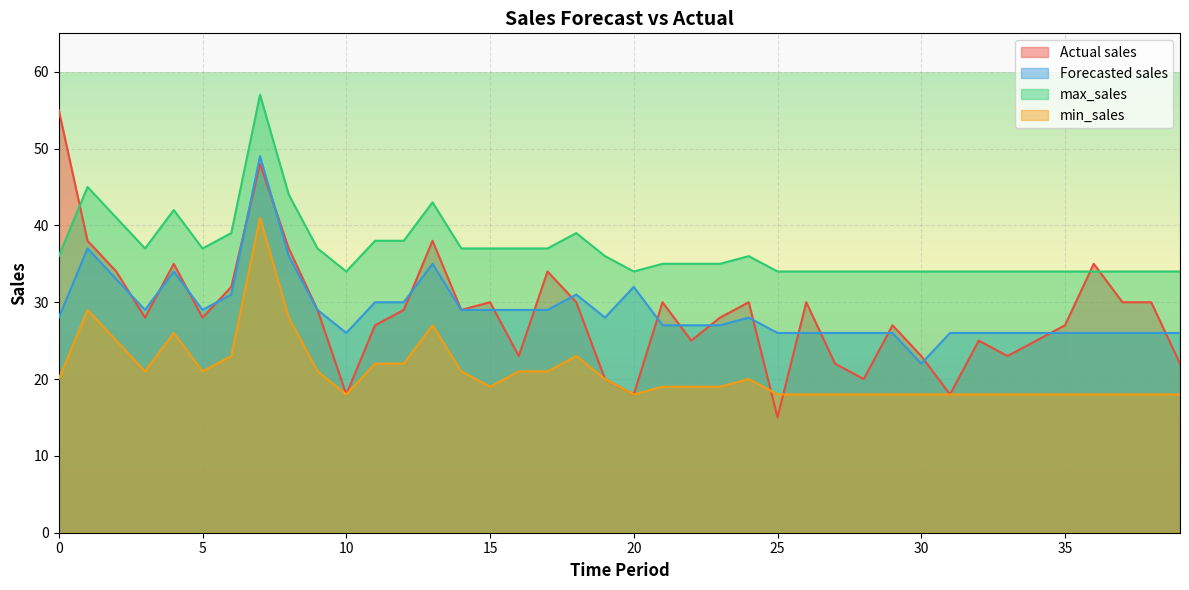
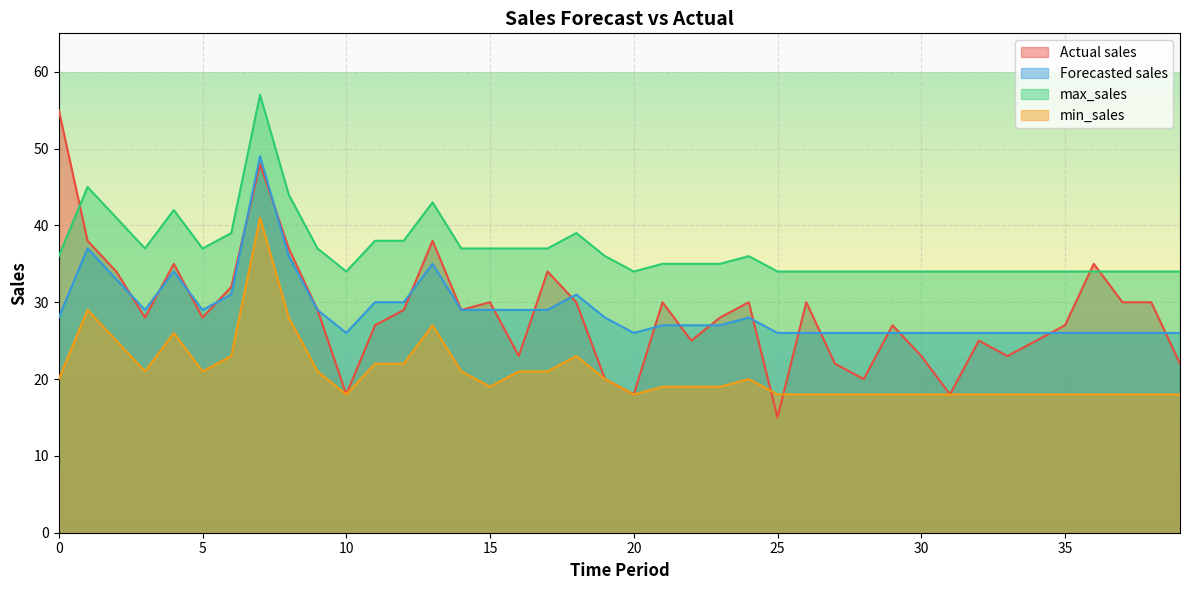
  {
    "Actual sales": {
      "0": 55,
      "5": 28,
      "15": 30,
      "25": 15,
      "30": 23,
      "35": 27
    },
    "Forecasted sales": {
      "0": 28,
      "5": 29,
      "10": 26,
      "15": 29,
-     "20": 32,
+     "20": 26,
      "25": 26,
-     "30": 22,
+     "30": 26,
      "35": 26
    },
    "max_sales": {
      "0": 36,
      "5": 37,
      "10": 34,
      "15": 37,
      "20": 34,
      "25": 34,
      "30": 34,
      "35": 34
    },
    "min_sales": {
      "0": 20,
      "5": 21,
      "15": 19,
      "25": 18,
      "30": 18,
      "35": 18
    }
  }
